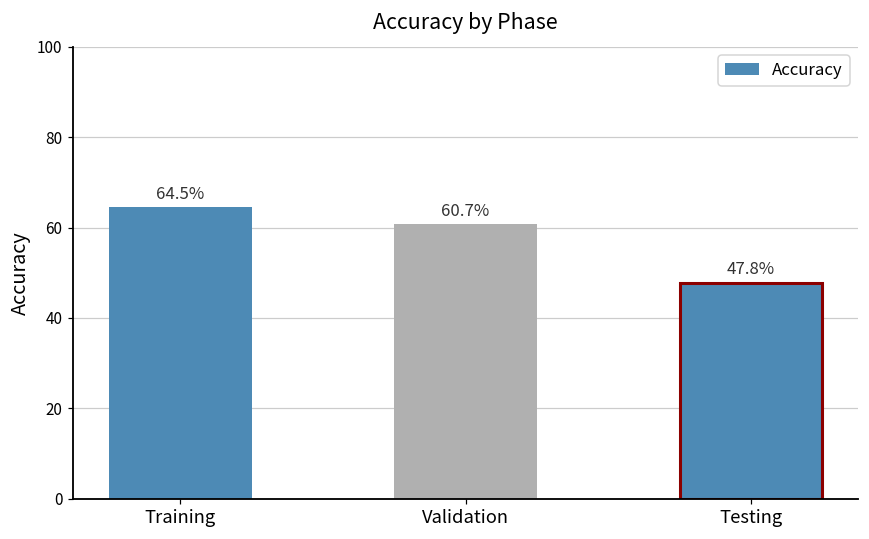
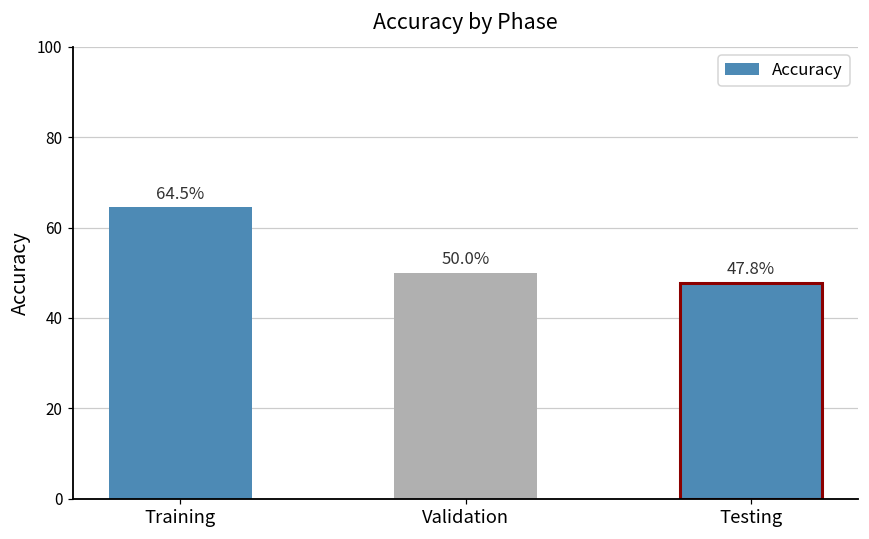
  {
    "Training": "64.5%",
-   "Validation": "60.7%",
+   "Validation": "50.0%",
    "Testing": "47.8%"
  }
